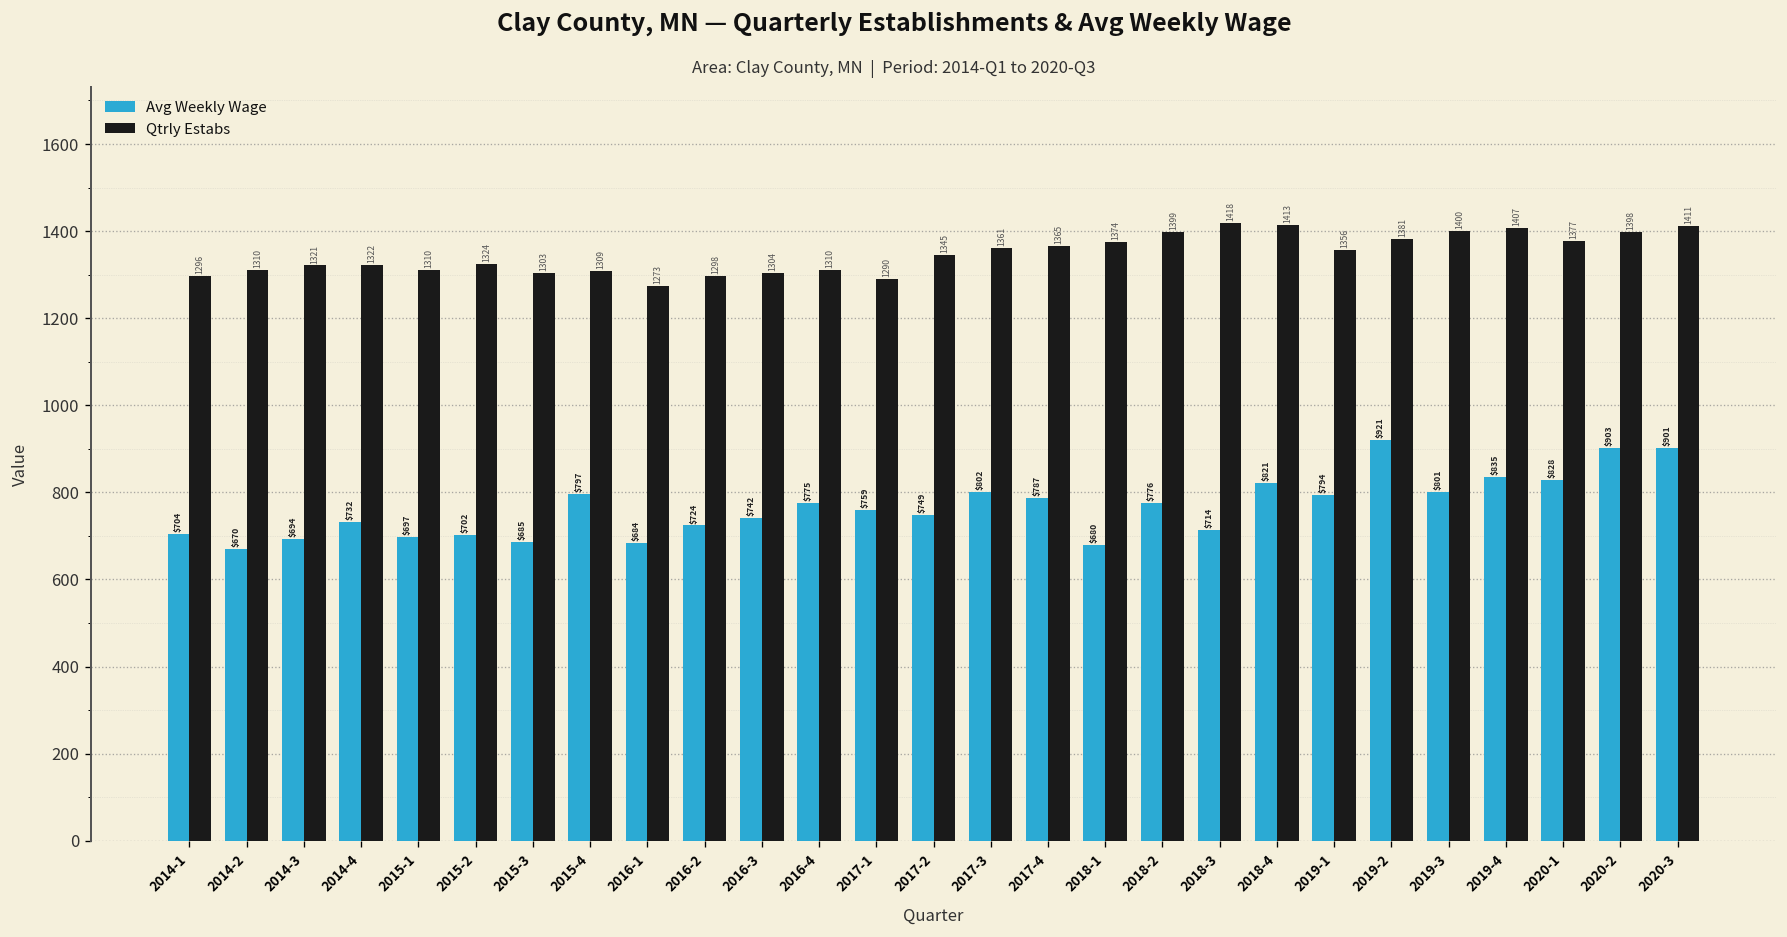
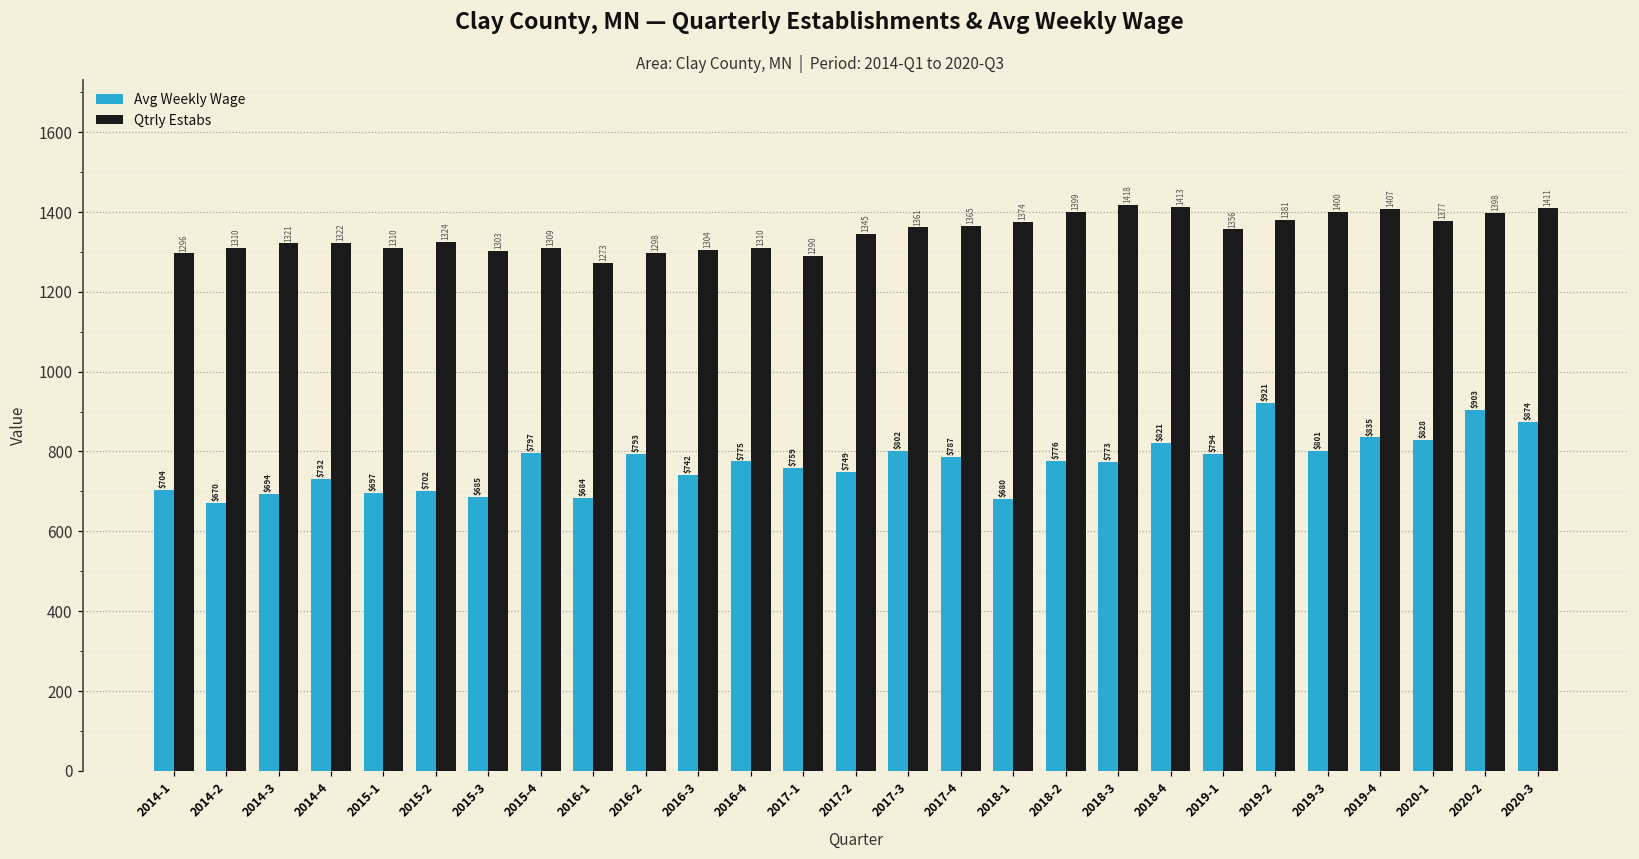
  {
    "Avg Weekly Wage": {
      "2014-1": "$704",
      "2014-2": "$670",
      "2014-3": "$694",
      "2014-4": "$732",
      "2015-1": "$697",
      "2015-2": "$702",
      "2015-3": "$685",
      "2015-4": "$797",
      "2016-1": "$684",
-     "2016-2": "$724",
+     "2016-2": "$793",
      "2016-3": "$742",
      "2016-4": "$775",
      "2017-1": "$759",
      "2017-2": "$749",
      "2017-3": "$802",
      "2017-4": "$787",
      "2018-1": "$680",
      "2018-2": "$776",
-     "2018-3": "$714",
+     "2018-3": "$773",
      "2018-4": "$821",
      "2019-1": "$794",
      "2019-2": "$921",
      "2019-3": "$801",
      "2019-4": "$835",
      "2020-1": "$828",
      "2020-2": "$903",
-     "2020-3": "$901"
+     "2020-3": "$874"
    },
    "Qtrly Estabs": {
      "2014-1": "1296",
      "2014-2": "1310",
      "2014-3": "1321",
      "2014-4": "1322",
      "2015-1": "1310",
      "2015-2": "1324",
      "2015-3": "1303",
      "2015-4": "1309",
      "2016-1": "1273",
      "2016-2": "1298",
      "2016-3": "1304",
      "2016-4": "1310",
      "2017-1": "1290",
      "2017-2": "1345",
      "2017-3": "1361",
      "2017-4": "1365",
      "2018-1": "1374",
      "2018-2": "1399",
      "2018-3": "1418",
      "2018-4": "1413",
      "2019-1": "1356",
      "2019-2": "1381",
      "2019-3": "1400",
      "2019-4": "1407",
      "2020-1": "1377",
      "2020-2": "1398",
      "2020-3": "1411"
    }
  }
